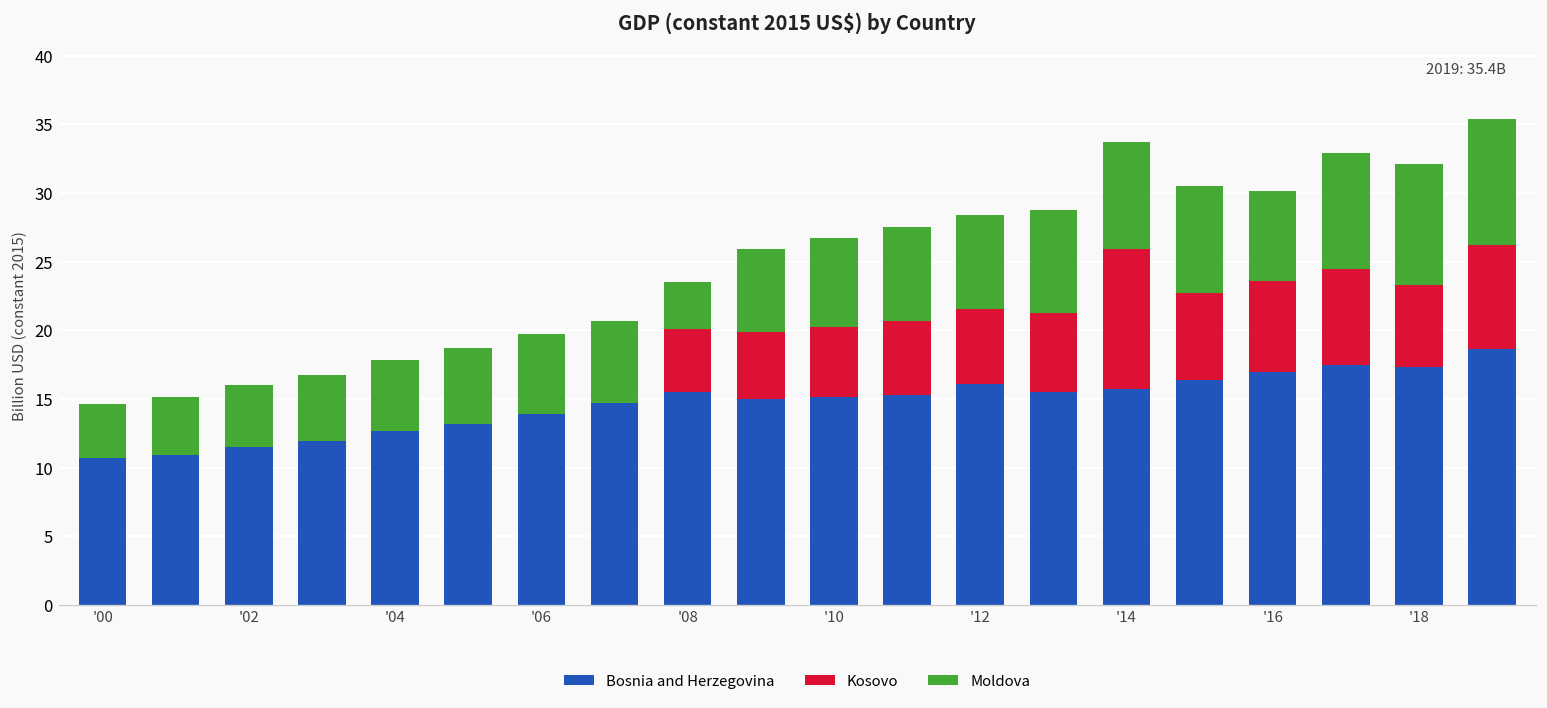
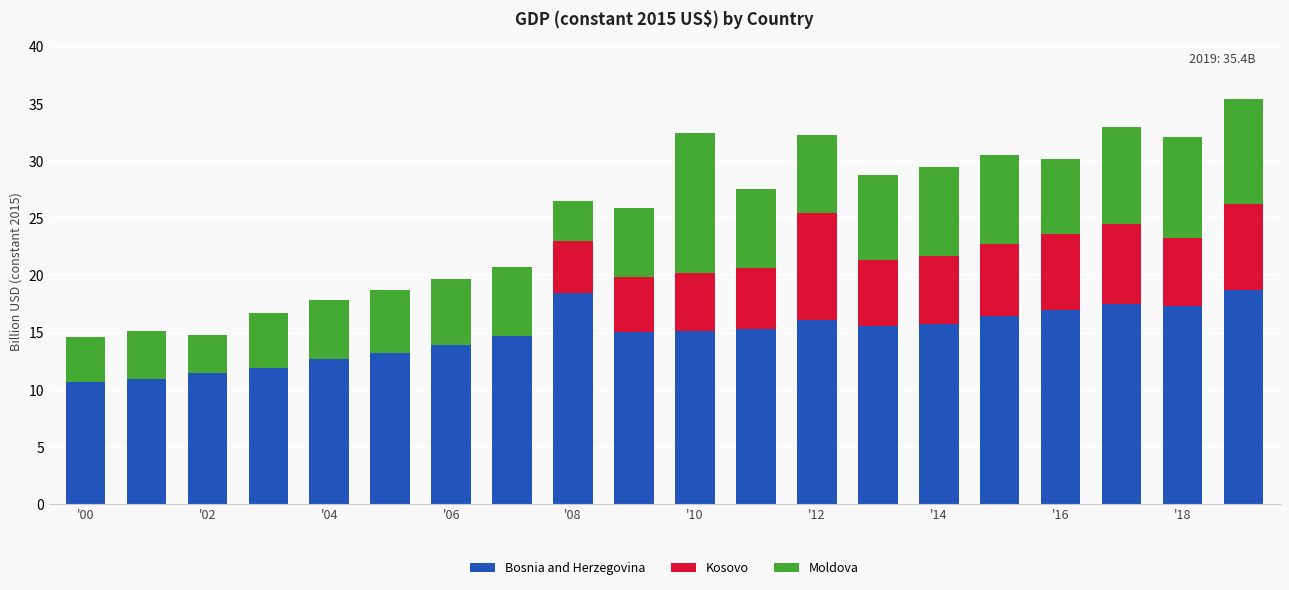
  {
    "Bosnia and Herzegovina": {
      "'00": 10.7,
      "'02": 11.5,
      "'04": 12.7,
      "'06": 13.9,
-     "'08": 15.5,
+     "'08": 18.4,
      "'10": 15.2,
      "'12": 16.1,
      "'14": 15.7,
      "'16": 16.9,
      "'18": 17.4
    },
    "Kosovo": {
      "'00": 0.0,
      "'02": 0.0,
      "'04": 0.0,
      "'06": 0.0,
      "'08": 4.6,
      "'10": 5.0,
-     "'12": 5.5,
-     "'14": 10.2,
+     "'12": 9.4,
+     "'14": 5.9,
      "'16": 6.6,
      "'18": 5.9
    },
    "Moldova": {
      "'00": 3.9,
-     "'02": 4.5,
+     "'02": 3.3,
      "'04": 5.2,
      "'06": 5.8,
      "'08": 3.5,
-     "'10": 6.5,
+     "'10": 12.2,
      "'12": 6.8,
      "'14": 7.8,
      "'16": 6.6,
      "'18": 8.8
    }
  }
